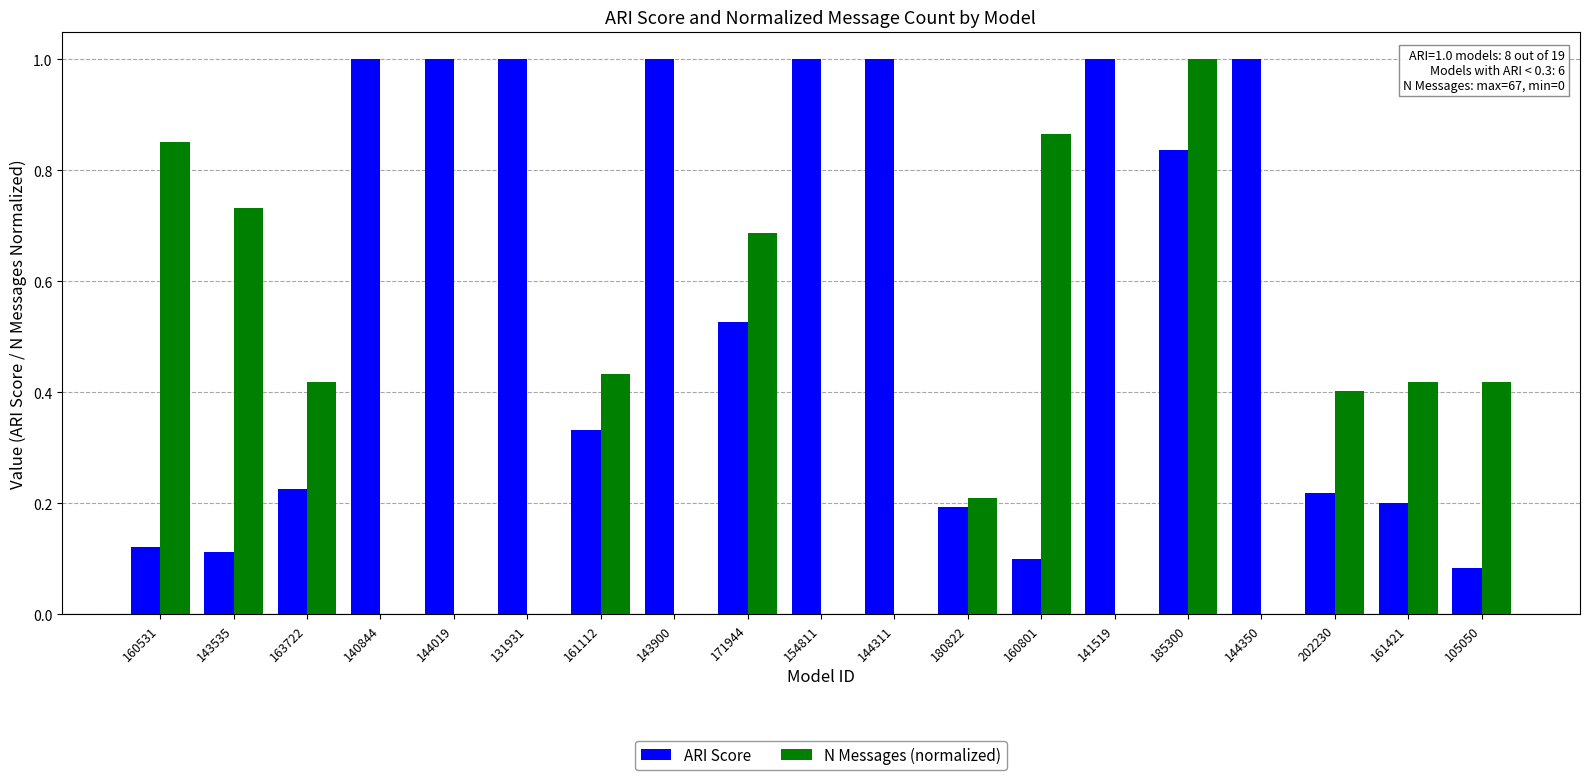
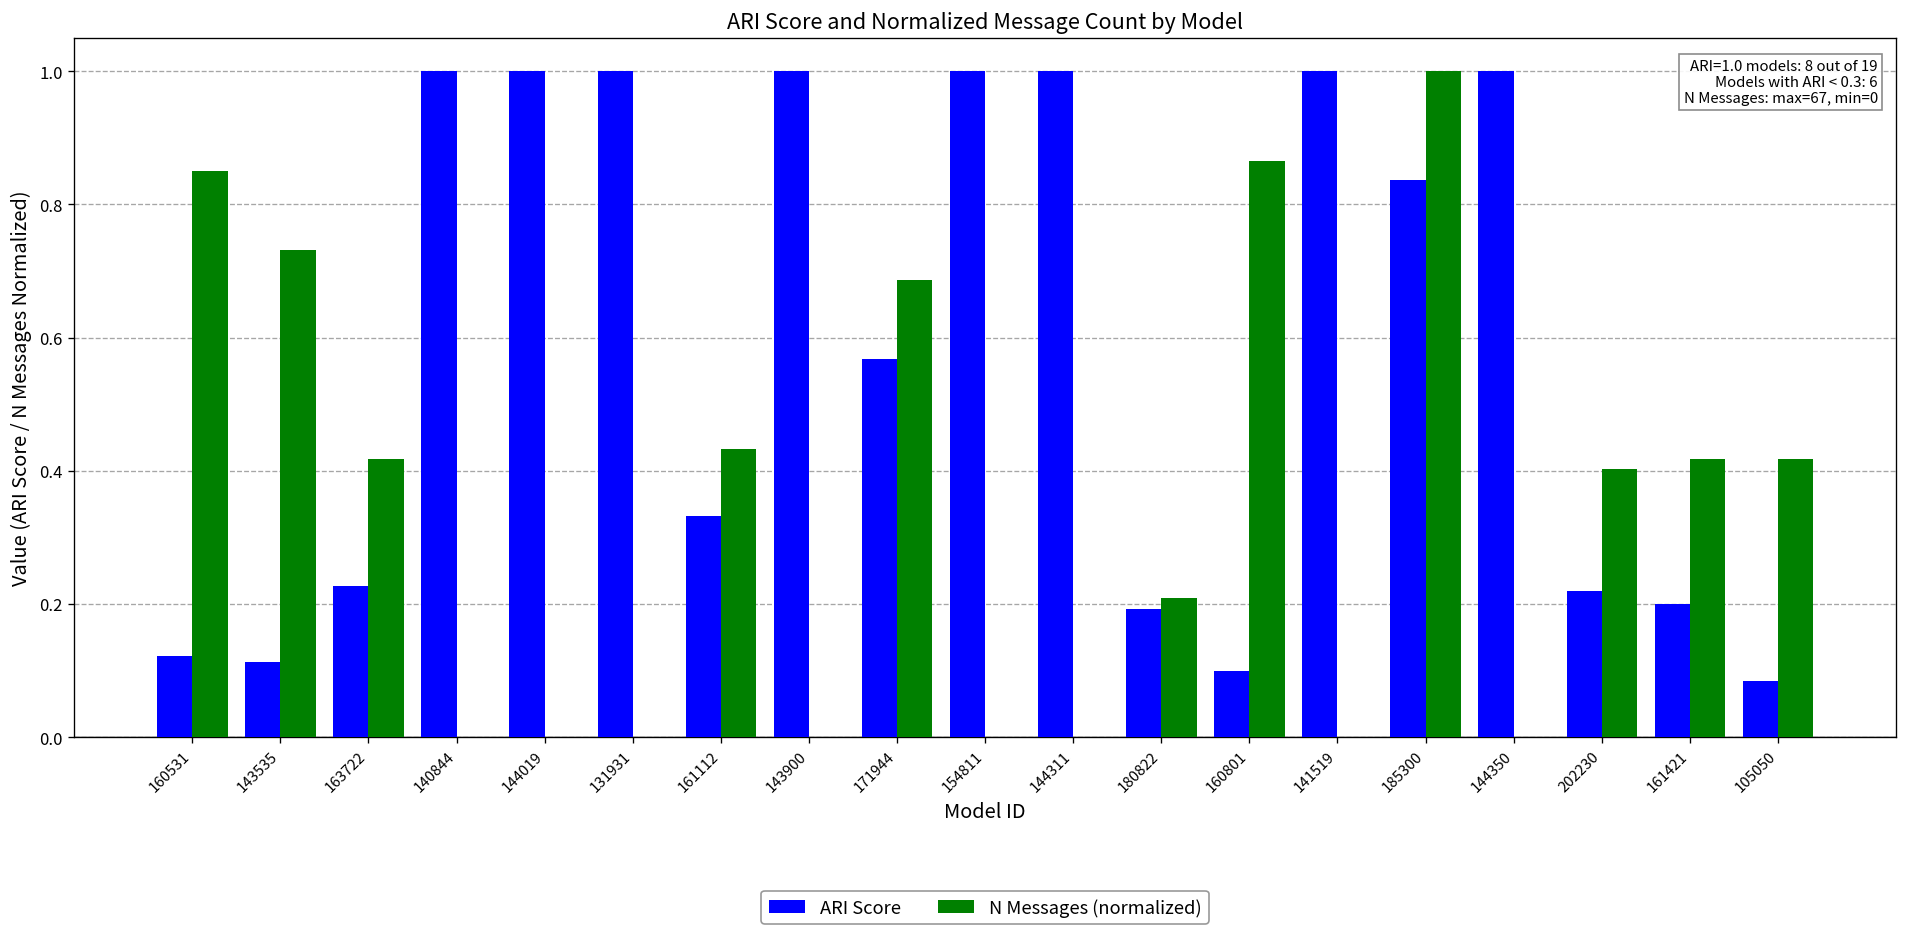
  {
    "ARI Score": {
      "160531": 0.12,
      "143535": 0.11,
      "163722": 0.23,
      "140844": 1.00,
      "144019": 1.00,
      "131931": 1.00,
      "161112": 0.33,
      "143900": 1.00,
-     "171944": 0.53,
+     "171944": 0.57,
      "154811": 1.00,
      "144311": 1.00,
      "180822": 0.19,
      "160801": 0.10,
      "141519": 1.00,
      "185300": 0.84,
      "144350": 1.00,
      "202230": 0.22,
      "161421": 0.20,
      "105050": 0.08
    },
    "N Messages (normalized)": {
      "160531": 0.85,
      "143535": 0.73,
      "163722": 0.42,
      "140844": 0.00,
      "144019": 0.00,
      "131931": 0.00,
      "161112": 0.43,
      "143900": 0.00,
      "171944": 0.69,
      "154811": 0.00,
      "144311": 0.00,
      "180822": 0.21,
      "160801": 0.87,
      "141519": 0.00,
      "185300": 1.00,
      "144350": 0.00,
      "202230": 0.40,
      "161421": 0.42,
      "105050": 0.42
    }
  }
